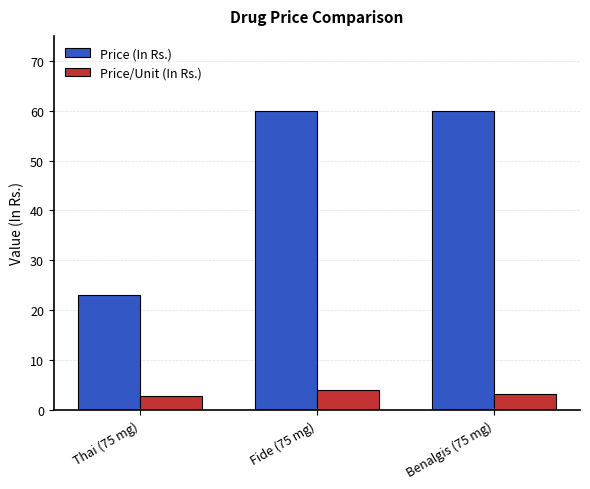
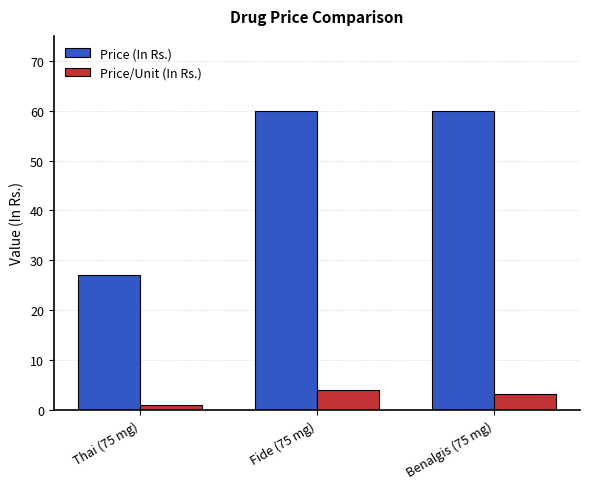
  {
    "Price (In Rs.)": {
-     "Thai (75 mg)": 23,
+     "Thai (75 mg)": 27,
      "Fide (75 mg)": 60,
      "Benalgis (75 mg)": 60
    },
    "Price/Unit (In Rs.)": {
-     "Thai (75 mg)": 3,
+     "Thai (75 mg)": 1,
      "Fide (75 mg)": 4,
      "Benalgis (75 mg)": 3
    }
  }
